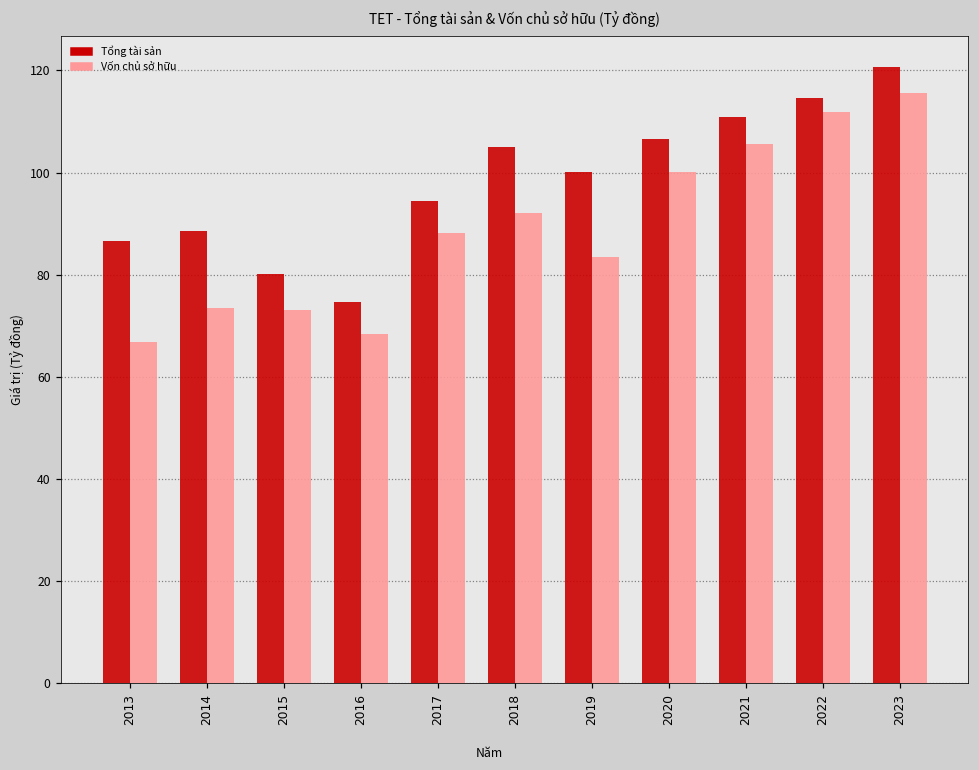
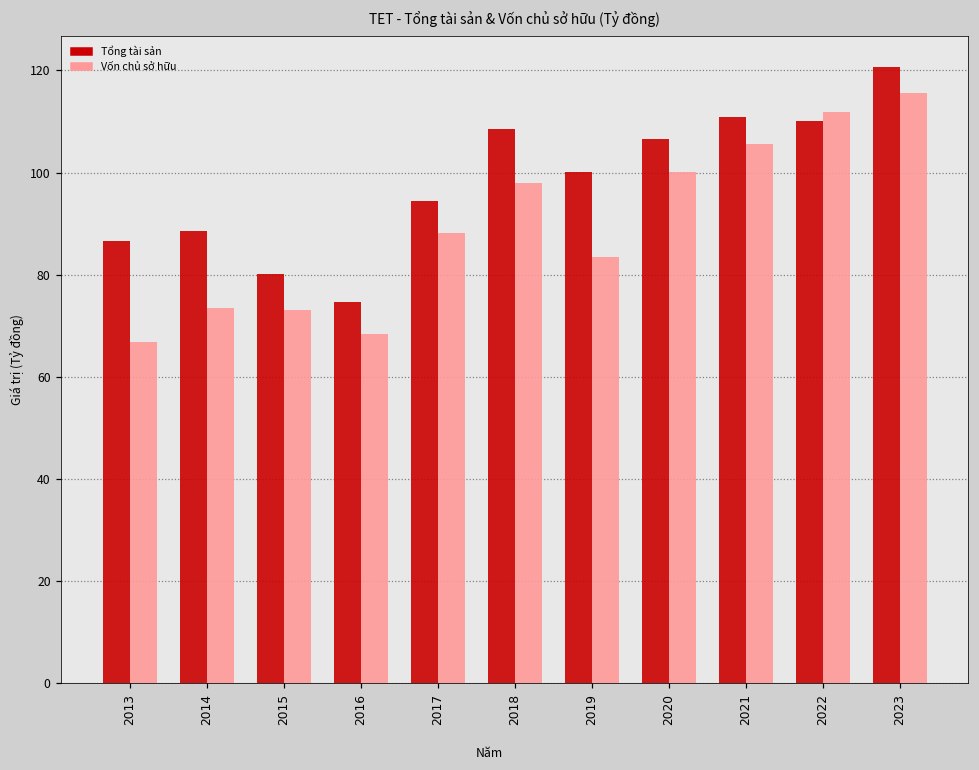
  {
    "Tổng tài sản": {
      "2013": 87,
      "2014": 89,
      "2015": 80,
      "2016": 75,
      "2017": 94,
-     "2018": 105,
+     "2018": 108,
      "2019": 100,
      "2020": 107,
      "2021": 111,
-     "2022": 115,
+     "2022": 110,
      "2023": 121
    },
    "Vốn chủ sở hữu": {
      "2013": 67,
      "2014": 73,
      "2015": 73,
      "2016": 68,
      "2017": 88,
-     "2018": 92,
+     "2018": 98,
      "2019": 83,
      "2020": 100,
      "2021": 106,
      "2022": 112,
      "2023": 116
    }
  }
